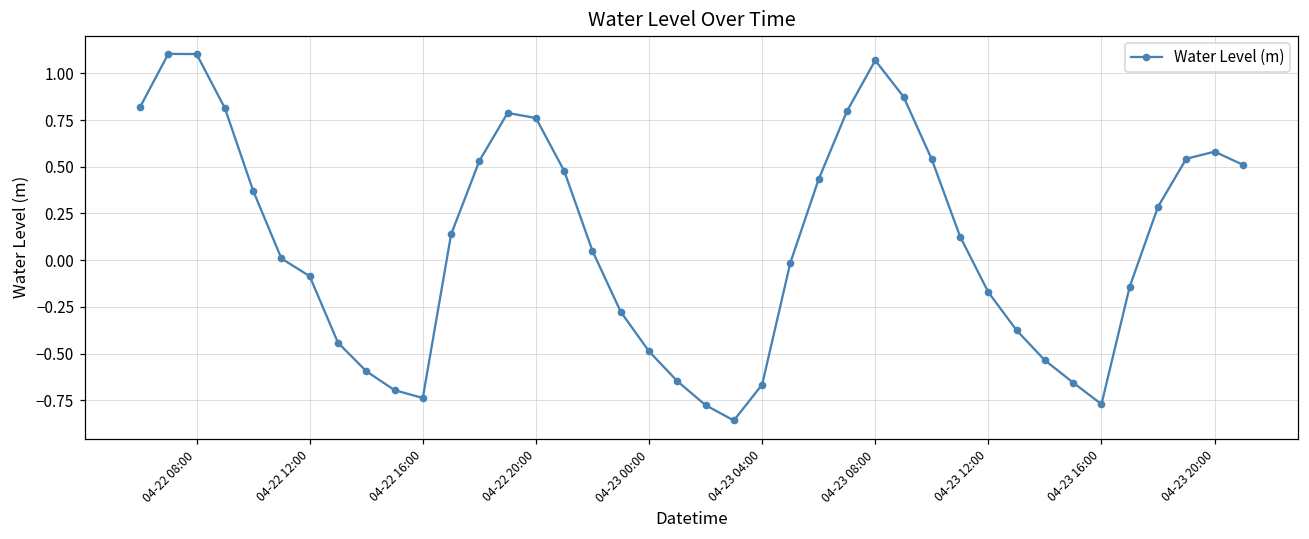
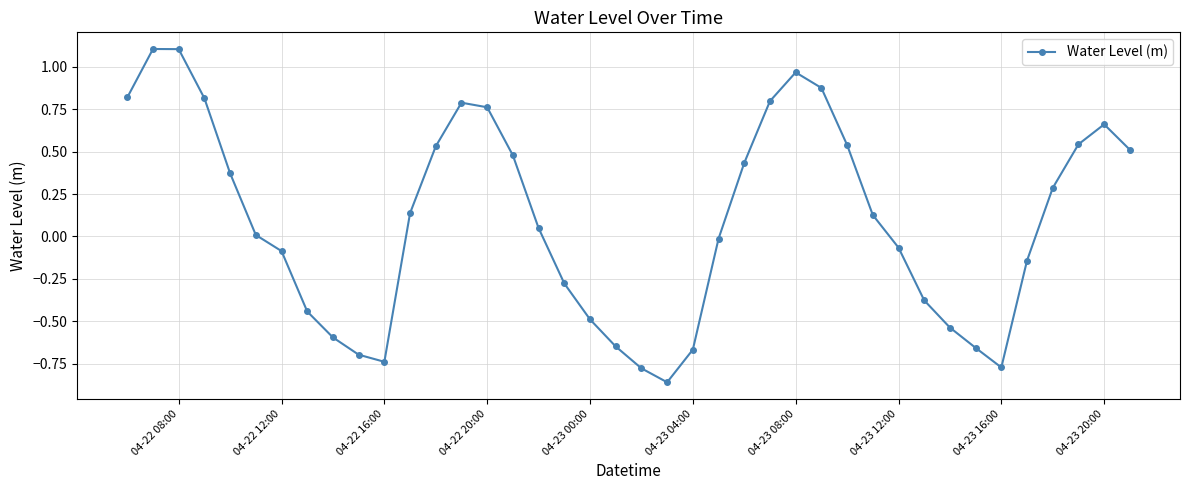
  {
    "04-22 08:00": 1.10,
    "04-22 12:00": -0.09,
    "04-22 16:00": -0.74,
    "04-22 20:00": 0.76,
    "04-23 00:00": -0.49,
    "04-23 04:00": -0.67,
-   "04-23 08:00": 1.07,
-   "04-23 12:00": -0.17,
+   "04-23 08:00": 0.97,
+   "04-23 12:00": -0.07,
    "04-23 16:00": -0.77,
-   "04-23 20:00": 0.58
+   "04-23 20:00": 0.66
  }
